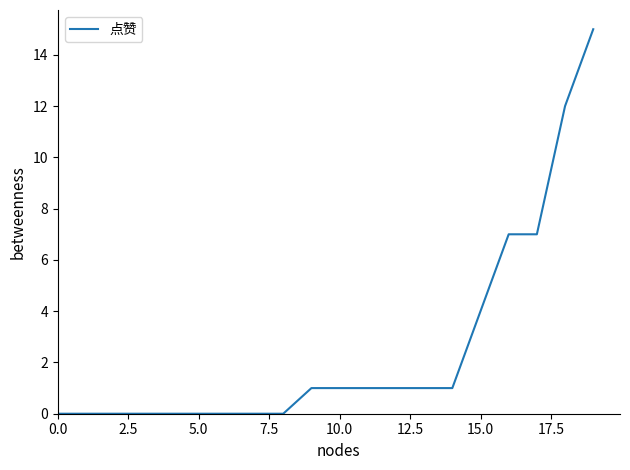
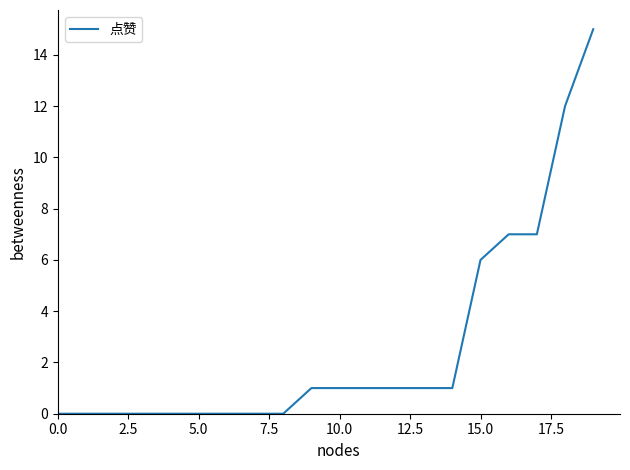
  {
    "0.0": 0,
    "5.0": 0,
    "10.0": 1,
-   "15.0": 4
+   "15.0": 6
  }
